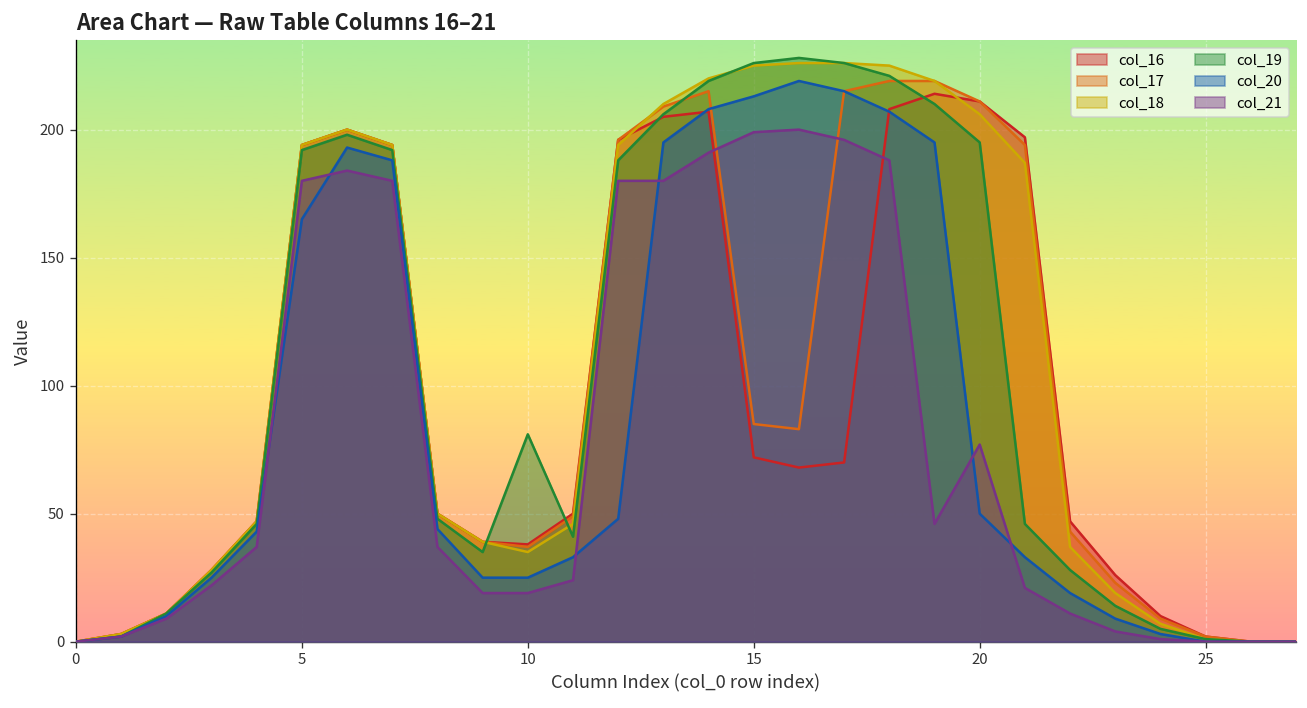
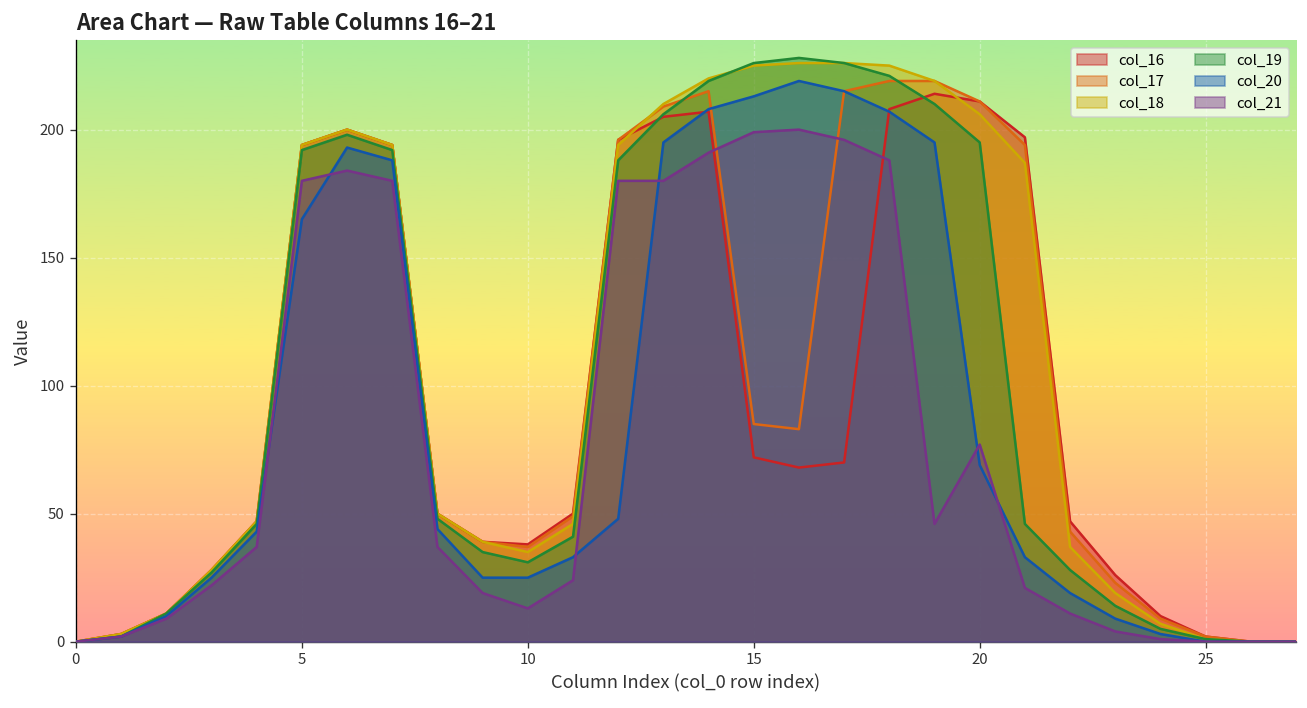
  {
    "col_19": {
      "5": 192,
-     "10": 81,
+     "10": 31,
      "20": 195
    },
    "col_20": {
      "5": 165,
      "10": 25,
      "15": 213,
-     "20": 50
+     "20": 69
    },
    "col_21": {
      "5": 180,
-     "10": 19,
+     "10": 13,
      "15": 199,
      "20": 77
    }
  }
